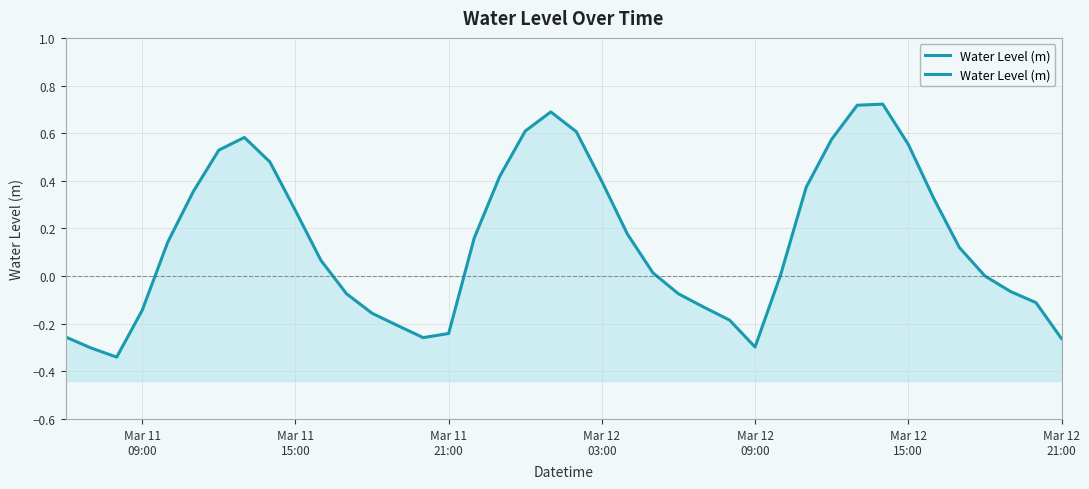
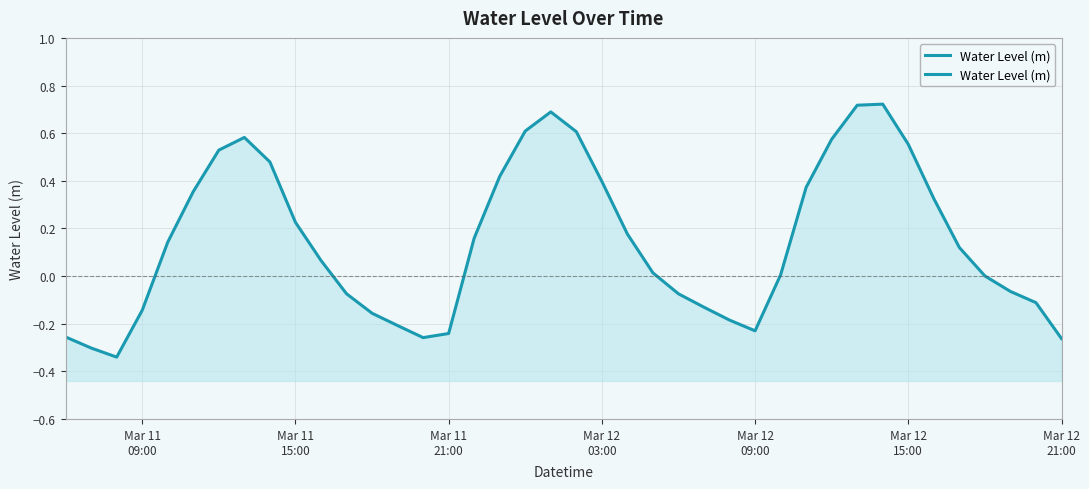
  {
    "Mar 11 09:00": -0.14,
-   "Mar 11 15:00": 0.27,
+   "Mar 11 15:00": 0.23,
    "Mar 11 21:00": -0.24,
    "Mar 12 03:00": 0.40,
-   "Mar 12 09:00": -0.30,
+   "Mar 12 09:00": -0.23,
    "Mar 12 15:00": 0.55,
    "Mar 12 21:00": -0.26
  }
